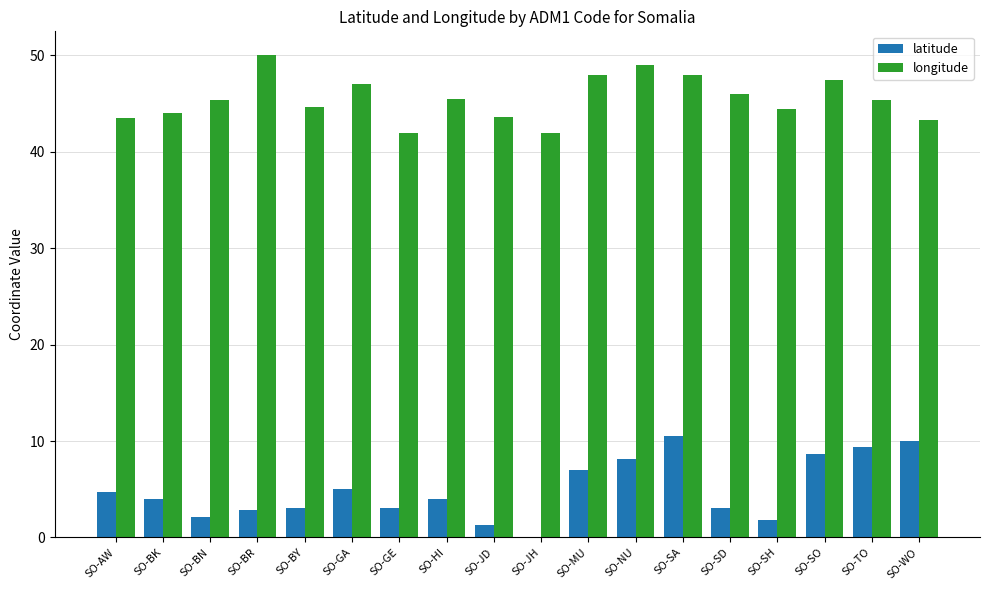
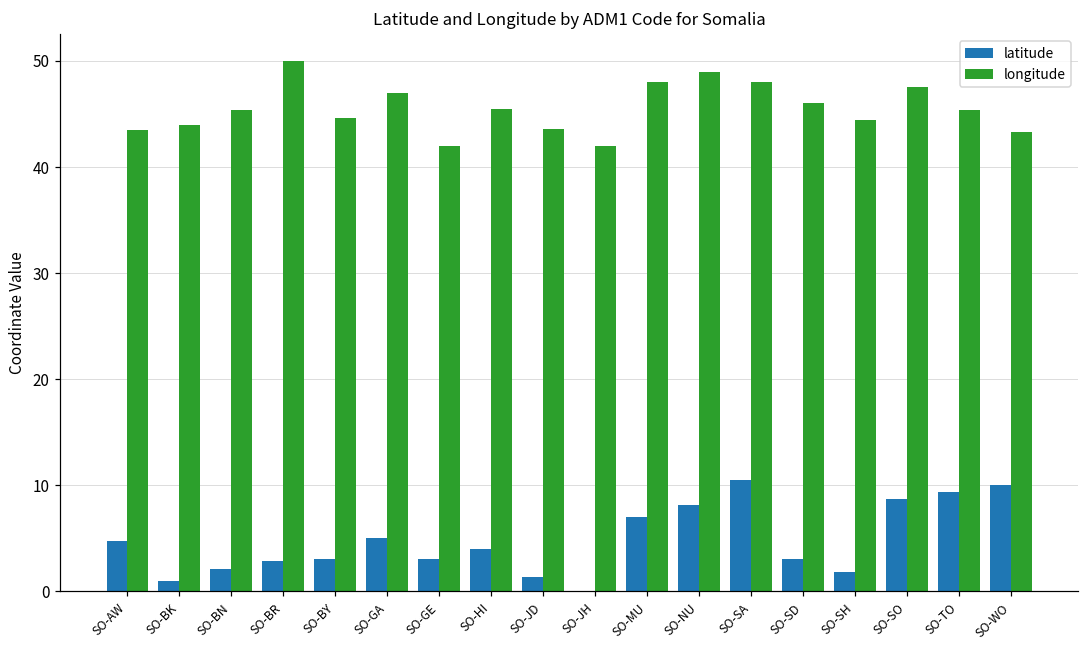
  {
    "latitude": {
      "SO-AW": 5,
-     "SO-BK": 4,
+     "SO-BK": 1,
      "SO-BN": 2,
      "SO-BR": 3,
      "SO-BY": 3,
      "SO-GA": 5,
      "SO-GE": 3,
      "SO-HI": 4,
      "SO-JD": 1,
      "SO-MU": 7,
      "SO-NU": 8,
      "SO-SA": 11,
      "SO-SD": 3,
      "SO-SH": 2,
      "SO-SO": 9,
      "SO-TO": 9,
      "SO-WO": 10
    },
    "longitude": {
      "SO-AW": 44,
      "SO-BK": 44,
      "SO-BN": 45,
      "SO-BR": 50,
      "SO-BY": 45,
      "SO-GA": 47,
      "SO-GE": 42,
      "SO-HI": 46,
      "SO-JD": 44,
      "SO-JH": 42,
      "SO-MU": 48,
      "SO-NU": 49,
      "SO-SA": 48,
      "SO-SD": 46,
      "SO-SH": 44,
      "SO-SO": 48,
      "SO-TO": 45,
      "SO-WO": 43
    }
  }
